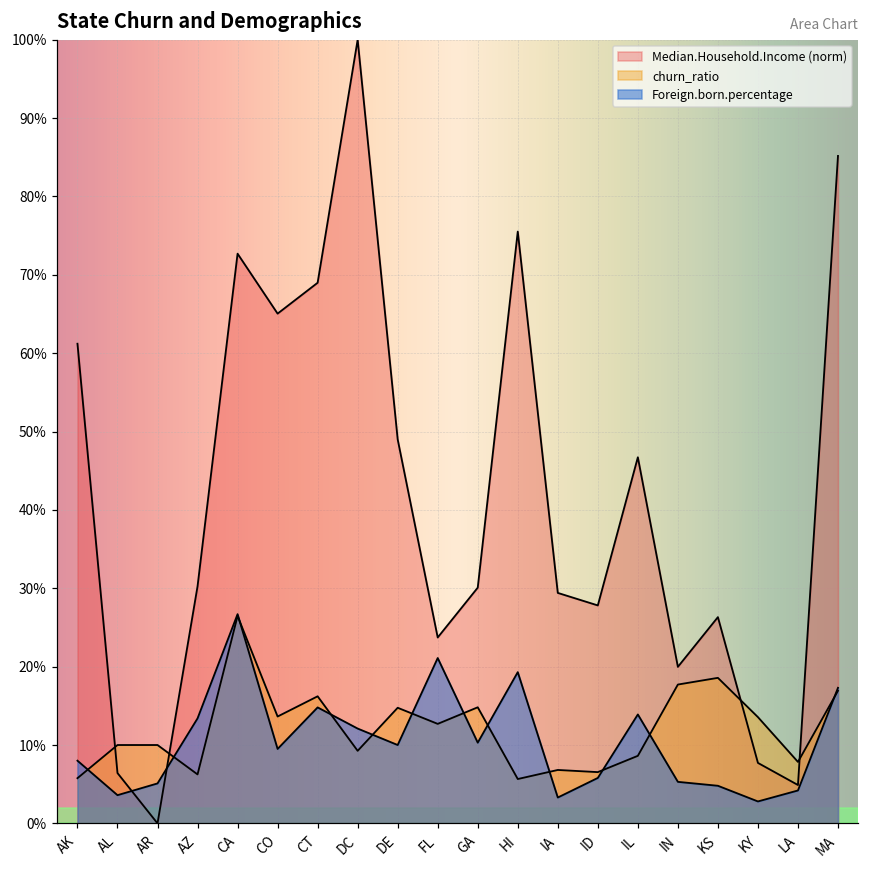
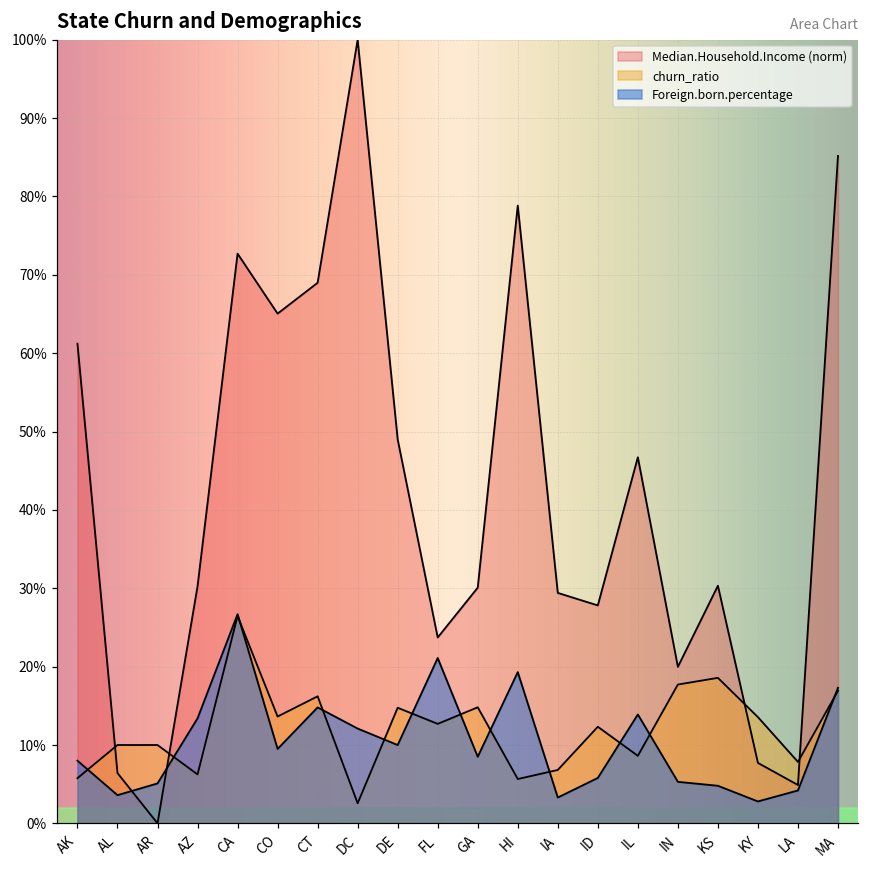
  {
    "Median.Household.Income (norm)": {
      "AK": "61%",
      "AL": "6%",
      "AZ": "30%",
      "CA": "73%",
      "CO": "65%",
      "CT": "69%",
      "DC": "100%",
      "DE": "49%",
      "FL": "24%",
      "GA": "30%",
-     "HI": "76%",
+     "HI": "79%",
      "IA": "29%",
      "ID": "28%",
      "IL": "47%",
      "IN": "20%",
-     "KS": "26%",
+     "KS": "30%",
      "KY": "8%",
      "LA": "5%",
      "MA": "85%"
    },
    "churn_ratio": {
      "AK": "6%",
      "AL": "10%",
      "AR": "10%",
      "AZ": "6%",
      "CO": "14%",
      "CT": "16%",
-     "DC": "9%",
+     "DC": "3%",
      "DE": "15%",
      "FL": "13%",
      "GA": "15%",
      "HI": "6%",
      "IA": "7%",
-     "ID": "7%",
+     "ID": "12%",
      "IL": "9%",
      "IN": "18%",
      "KS": "19%",
      "KY": "14%",
      "LA": "8%",
      "MA": "17%"
    },
    "Foreign.born.percentage": {
      "AK": "8%",
      "AL": "4%",
      "AR": "5%",
      "AZ": "13%",
      "CO": "10%",
      "CT": "15%",
      "DC": "12%",
      "DE": "10%",
      "FL": "21%",
-     "GA": "10%",
+     "GA": "9%",
      "HI": "19%",
      "IA": "3%",
      "ID": "6%",
      "IL": "14%",
      "IN": "5%",
      "KS": "5%",
      "KY": "3%",
      "LA": "4%",
      "MA": "17%"
    }
  }
